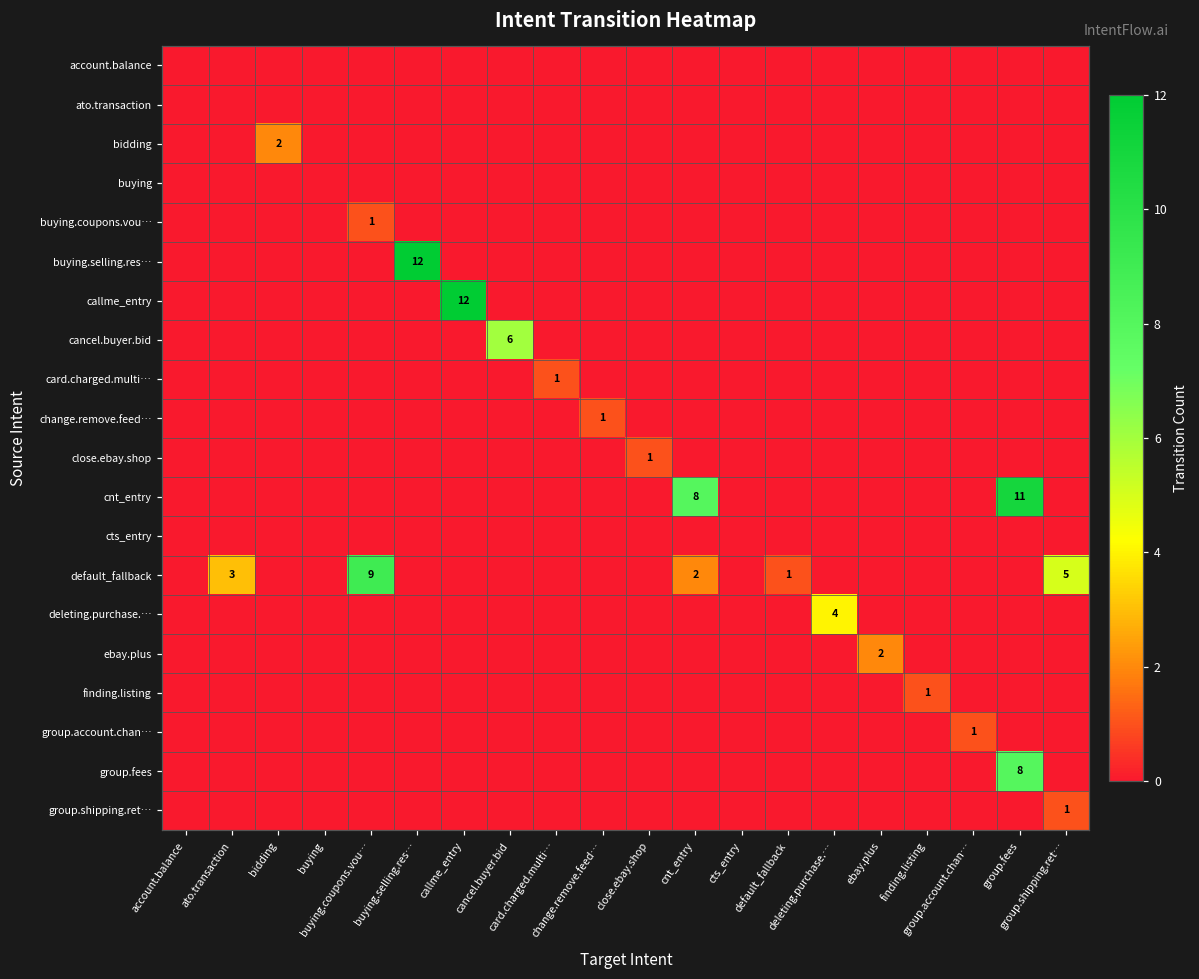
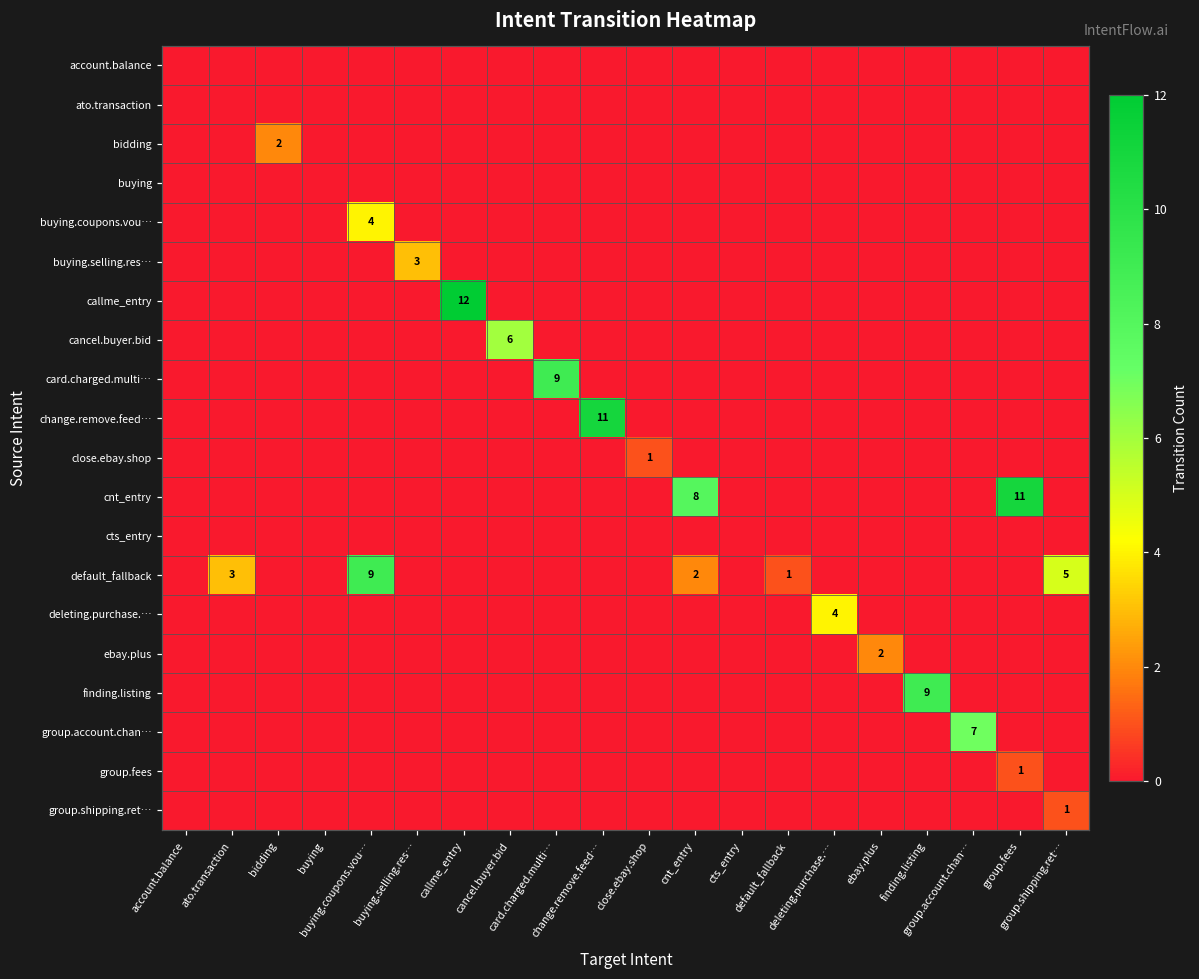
  {
    "bidding": {
      "bidding": 2
    },
    "buying.coupons.vou…": {
-     "buying.coupons.vou…": 1
+     "buying.coupons.vou…": 4
    },
    "buying.selling.res…": {
-     "buying.selling.res…": 12
+     "buying.selling.res…": 3
    },
    "callme_entry": {
      "callme_entry": 12
    },
    "cancel.buyer.bid": {
      "cancel.buyer.bid": 6
    },
    "card.charged.multi…": {
-     "card.charged.multi…": 1
+     "card.charged.multi…": 9
    },
    "change.remove.feed…": {
-     "change.remove.feed…": 1
+     "change.remove.feed…": 11
    },
    "close.ebay.shop": {
      "close.ebay.shop": 1
    },
    "cnt_entry": {
      "cnt_entry": 8,
      "group.fees": 11
    },
    "default_fallback": {
      "ato.transaction": 3,
      "buying.coupons.vou…": 9,
      "cnt_entry": 2,
      "default_fallback": 1,
      "group.shipping.ret…": 5
    },
    "deleting.purchase.…": {
      "deleting.purchase.…": 4
    },
    "ebay.plus": {
      "ebay.plus": 2
    },
    "finding.listing": {
-     "finding.listing": 1
+     "finding.listing": 9
    },
    "group.account.chan…": {
-     "group.account.chan…": 1
+     "group.account.chan…": 7
    },
    "group.fees": {
-     "group.fees": 8
+     "group.fees": 1
    },
    "group.shipping.ret…": {
      "group.shipping.ret…": 1
    }
  }
